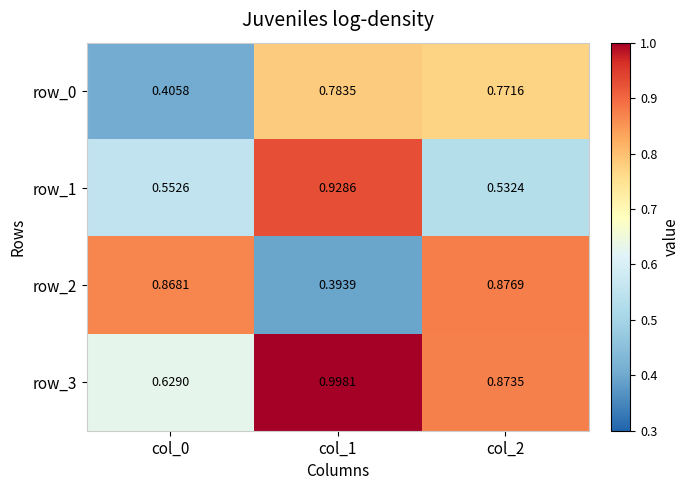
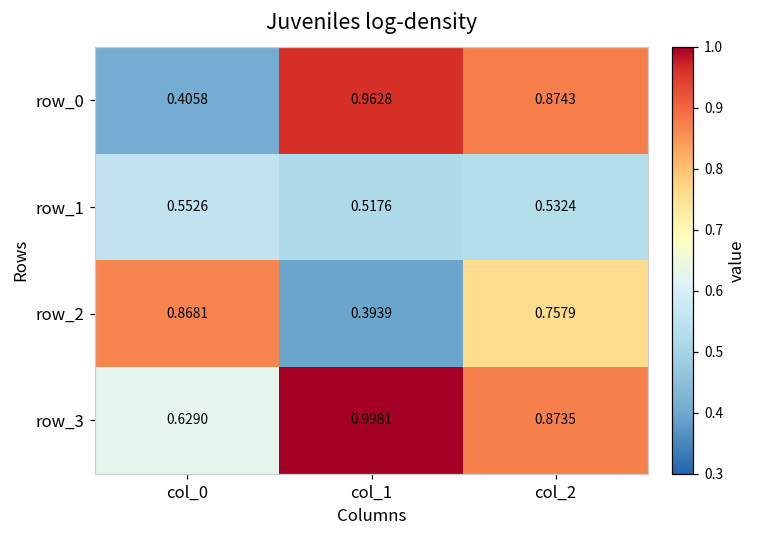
  {
    "row_0": {
      "col_0": 0.4058,
-     "col_1": 0.7835,
-     "col_2": 0.7716
+     "col_1": 0.9628,
+     "col_2": 0.8743
    },
    "row_1": {
      "col_0": 0.5526,
-     "col_1": 0.9286,
+     "col_1": 0.5176,
      "col_2": 0.5324
    },
    "row_2": {
      "col_0": 0.8681,
      "col_1": 0.3939,
-     "col_2": 0.8769
+     "col_2": 0.7579
    },
    "row_3": {
      "col_0": 0.6290,
      "col_1": 0.9981,
      "col_2": 0.8735
    }
  }
